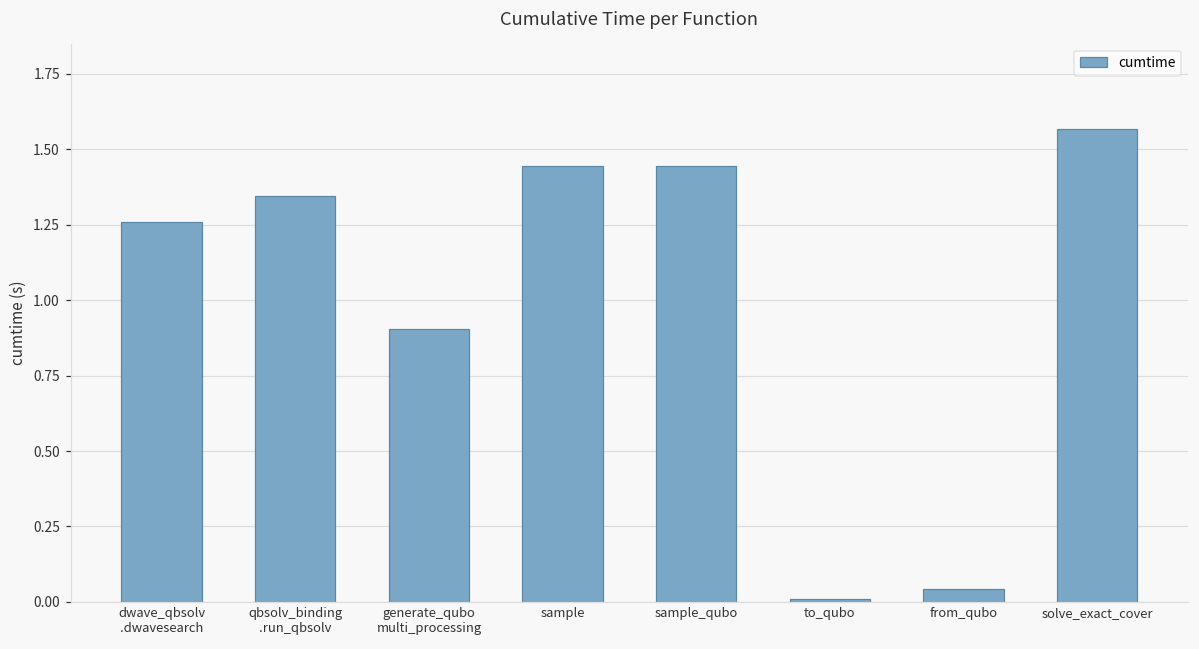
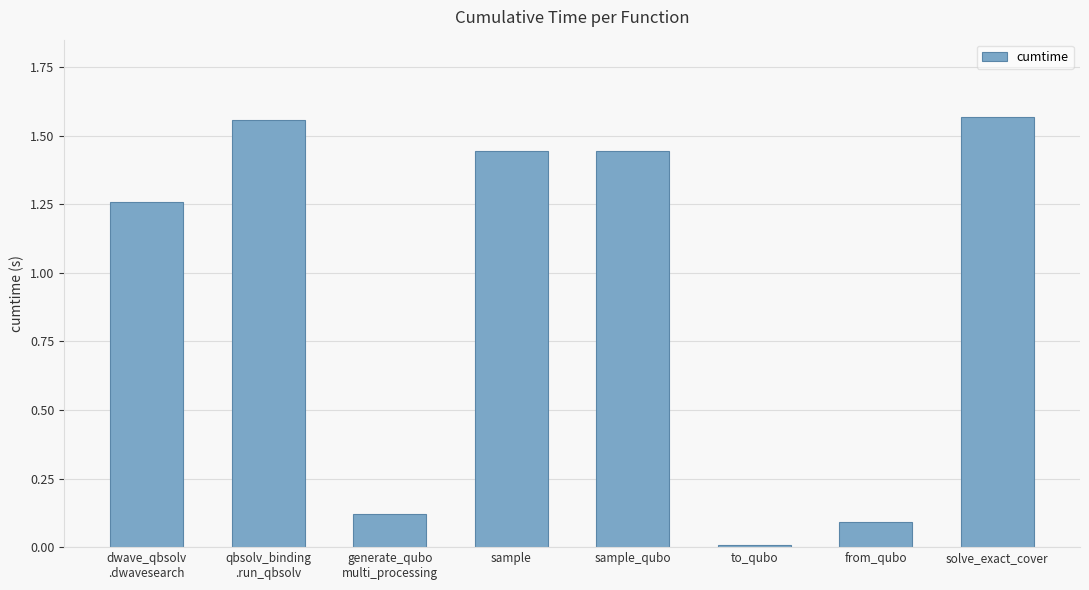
  {
    "dwave_qbsolv .dwavesearch": 1.26,
-   "qbsolv_binding .run_qbsolv": 1.34,
-   "generate_qubo multi_processing": 0.91,
+   "qbsolv_binding .run_qbsolv": 1.56,
+   "generate_qubo multi_processing": 0.12,
    "sample": 1.45,
    "sample_qubo": 1.45,
-   "from_qubo": 0.04,
+   "from_qubo": 0.09,
    "solve_exact_cover": 1.57
  }
